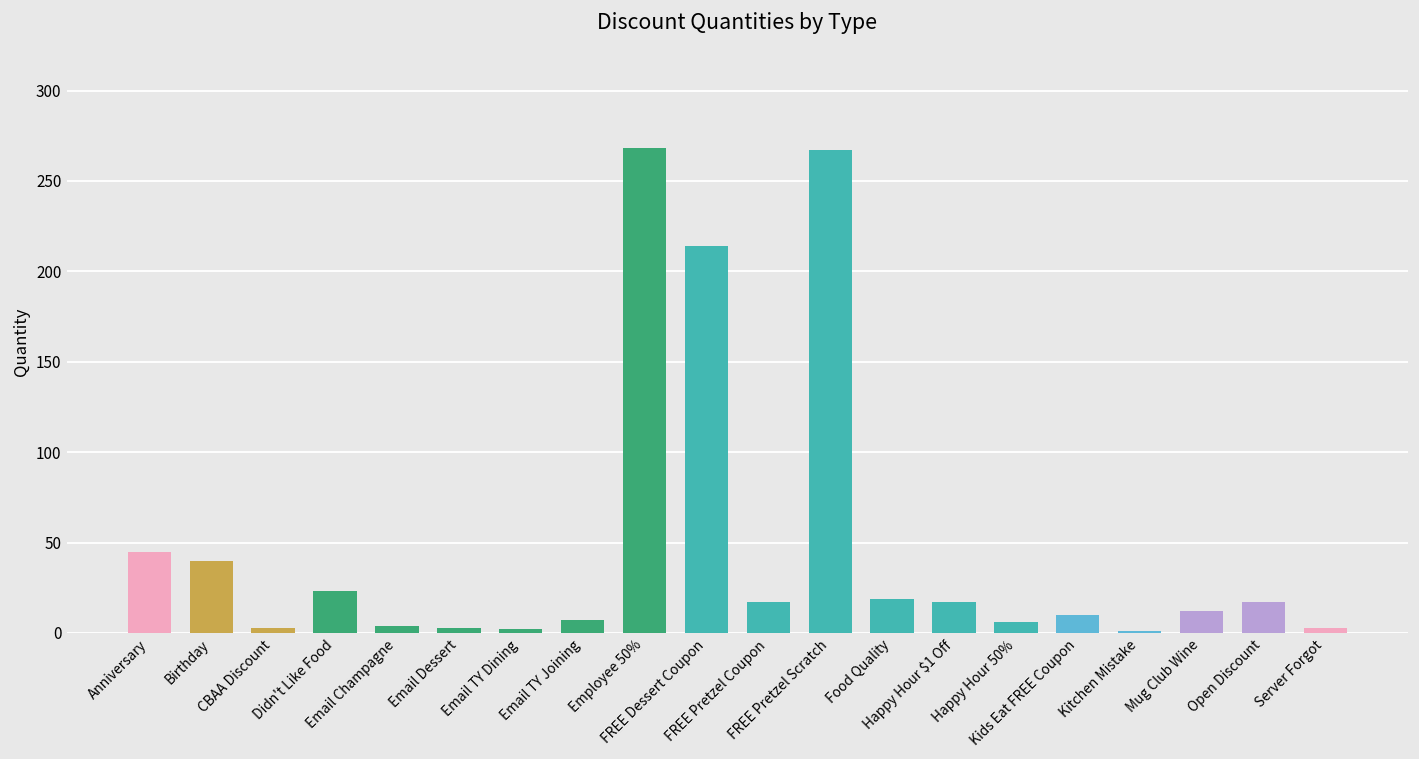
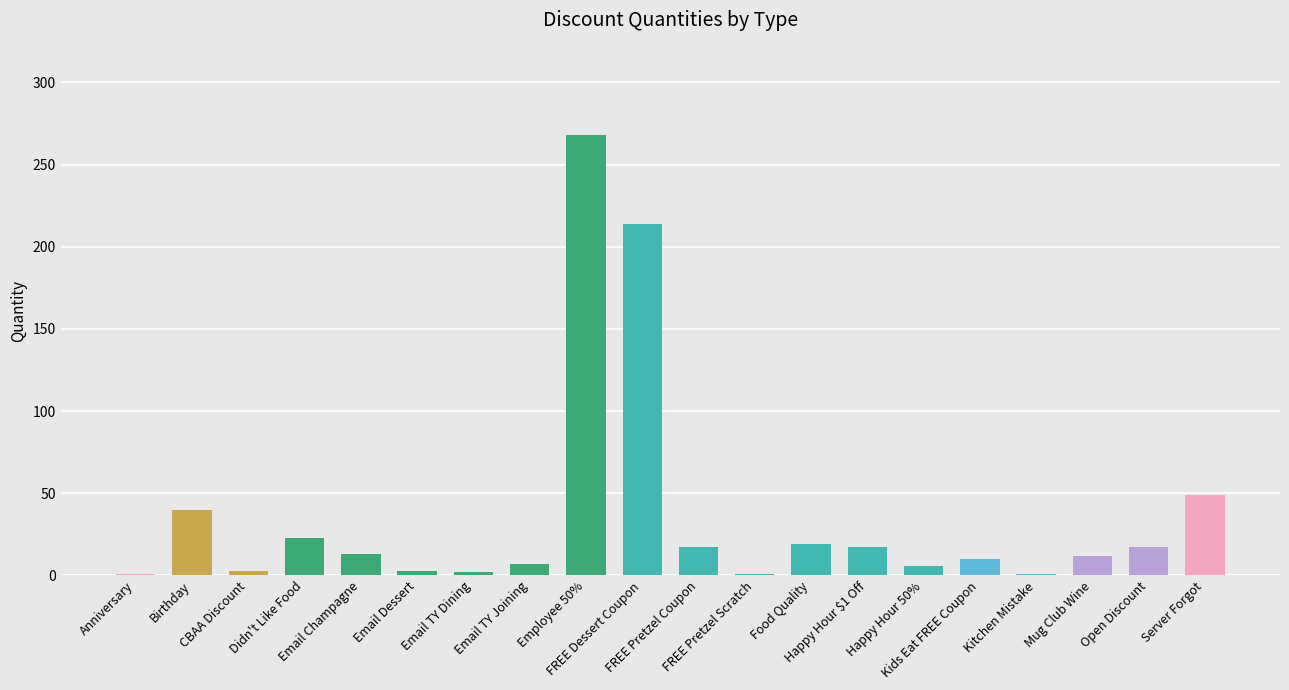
  {
-   "Anniversary": 45,
+   "Anniversary": 1,
    "Birthday": 40,
    "CBAA Discount": 3,
    "Didn't Like Food": 23,
-   "Email Champagne": 4,
+   "Email Champagne": 13,
    "Email Dessert": 3,
    "Email TY Dining": 2,
    "Email TY Joining": 7,
    "Employee 50%": 268,
    "FREE Dessert Coupon": 214,
    "FREE Pretzel Coupon": 17,
-   "FREE Pretzel Scratch": 267,
+   "FREE Pretzel Scratch": 1,
    "Food Quality": 19,
    "Happy Hour $1 Off": 17,
    "Happy Hour 50%": 6,
    "Kids Eat FREE Coupon": 10,
    "Mug Club Wine": 12,
    "Open Discount": 17,
-   "Server Forgot": 3
+   "Server Forgot": 49
  }
